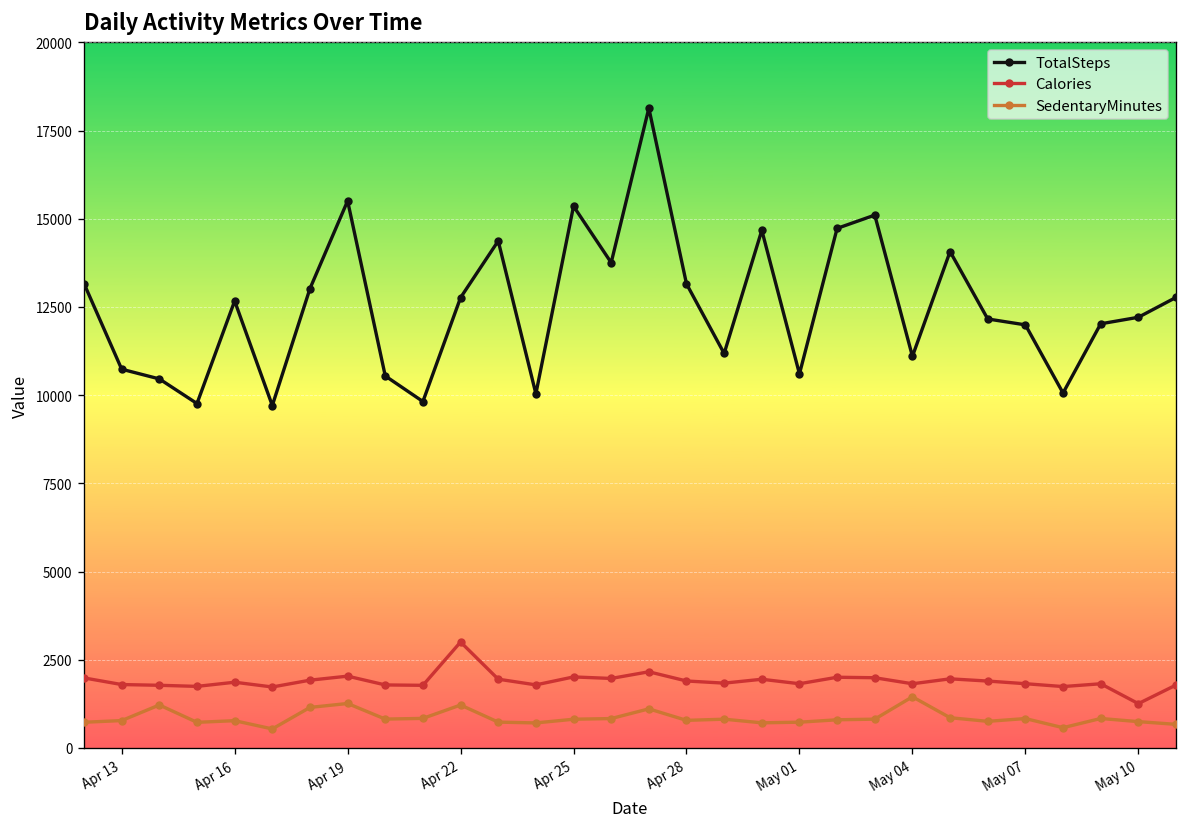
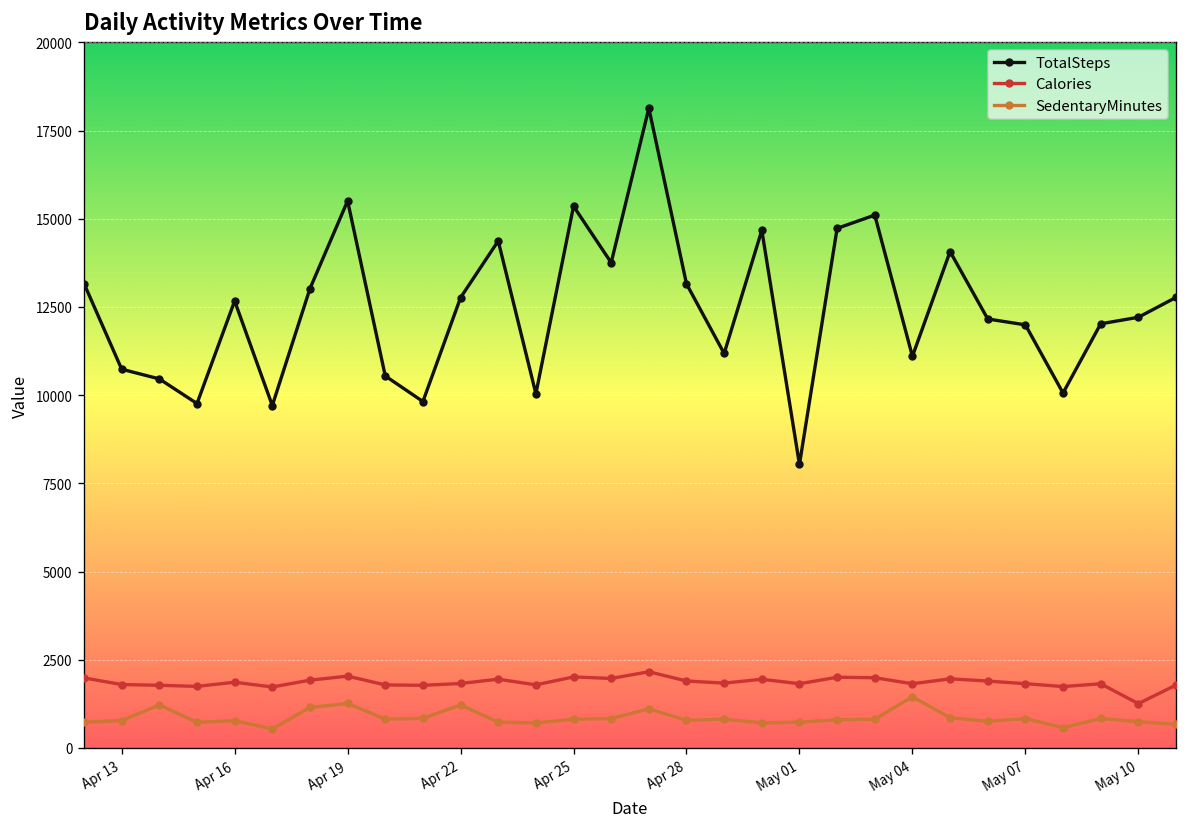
  {
    "TotalSteps": {
      "Apr 13": 10700,
      "Apr 16": 12700,
      "Apr 19": 15500,
      "Apr 22": 12800,
      "Apr 25": 15400,
      "Apr 28": 13200,
-     "May 01": 10600,
+     "May 01": 8000,
      "May 04": 11100,
      "May 07": 12000,
      "May 10": 12200
    },
    "Calories": {
      "Apr 13": 1800,
      "Apr 16": 1900,
      "Apr 19": 2000,
-     "Apr 22": 3000,
+     "Apr 22": 1800,
      "Apr 25": 2000,
      "Apr 28": 1900,
      "May 01": 1800,
      "May 04": 1800,
      "May 07": 1800,
      "May 10": 1300
    },
    "SedentaryMinutes": {
      "Apr 13": 800,
      "Apr 16": 800,
      "Apr 19": 1300,
      "Apr 22": 1200,
      "Apr 25": 800,
      "Apr 28": 800,
      "May 01": 700,
      "May 04": 1500,
      "May 07": 800,
      "May 10": 700
    }
  }
